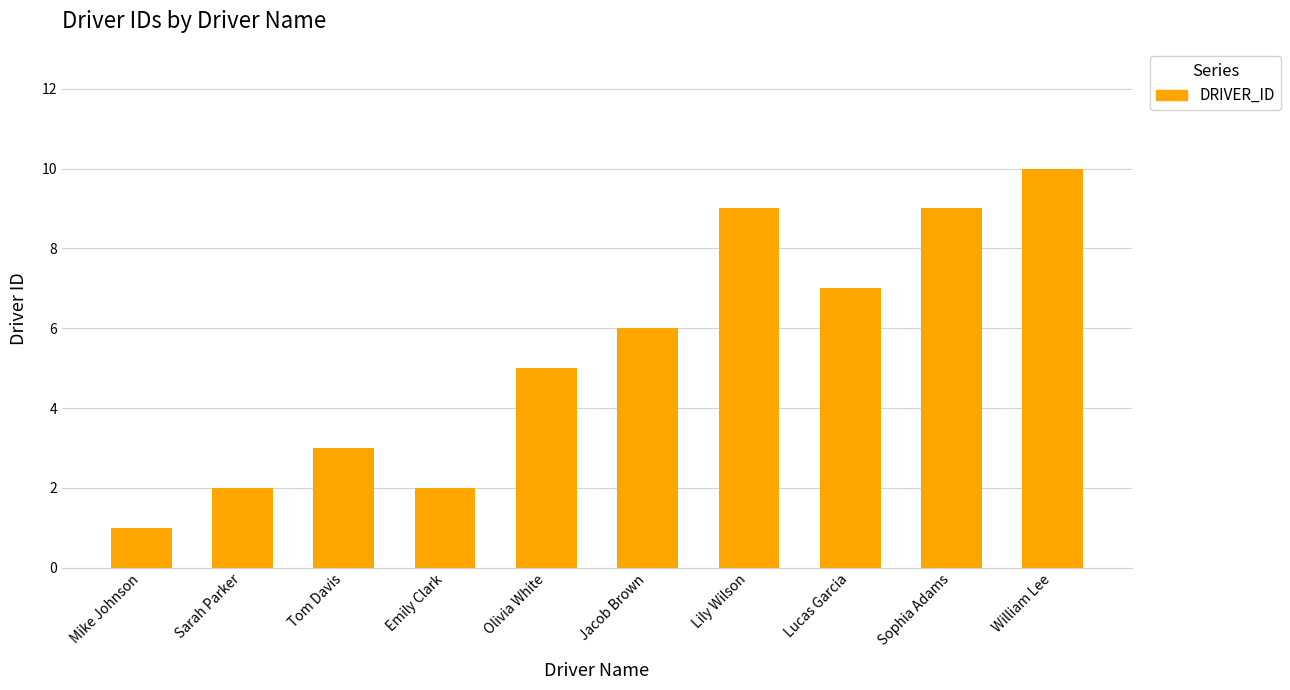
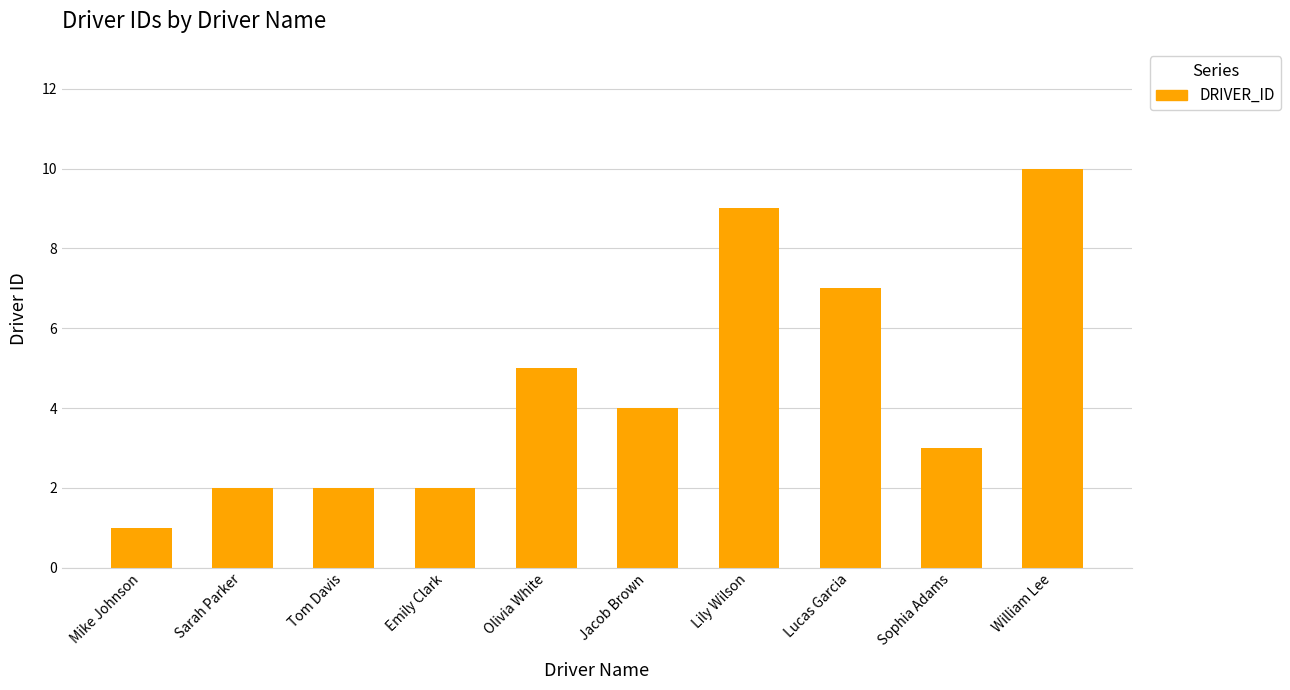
  {
    "Mike Johnson": 1,
    "Sarah Parker": 2,
-   "Tom Davis": 3,
+   "Tom Davis": 2,
    "Emily Clark": 2,
    "Olivia White": 5,
-   "Jacob Brown": 6,
+   "Jacob Brown": 4,
    "Lily Wilson": 9,
    "Lucas Garcia": 7,
-   "Sophia Adams": 9,
+   "Sophia Adams": 3,
    "William Lee": 10
  }
